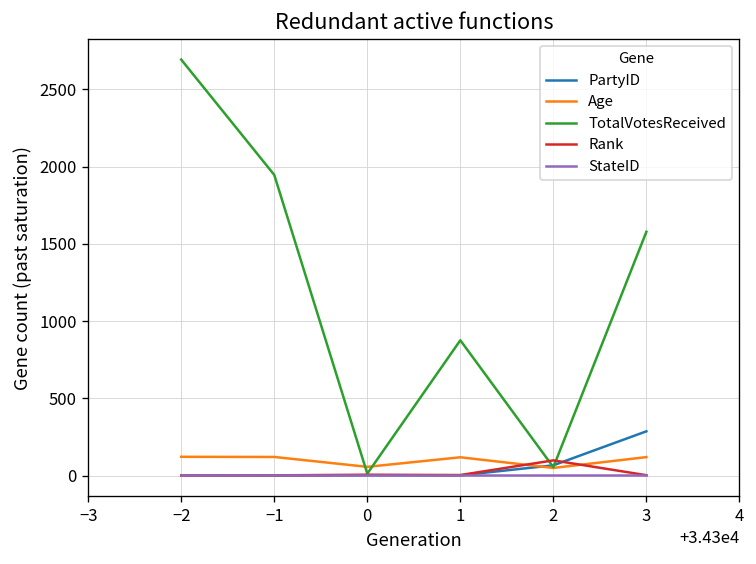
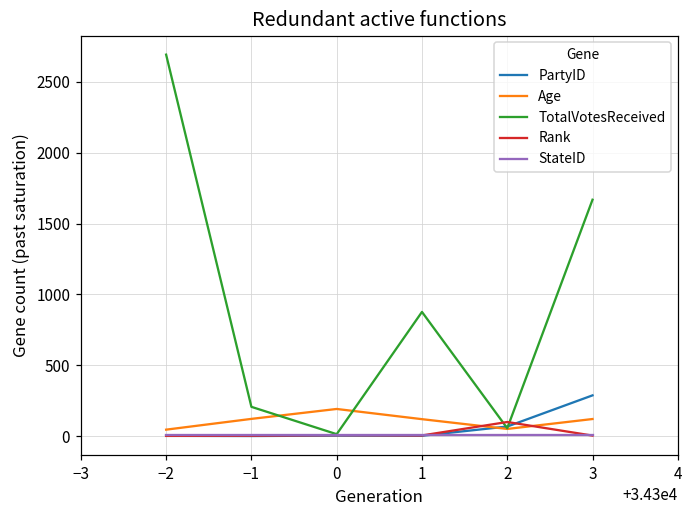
  {
    "PartyID": {
      "3": 290
    },
    "Age": {
-     "−2": 120,
+     "−2": 50,
      "−1": 120,
-     "0": 60,
+     "0": 190,
      "1": 120,
      "3": 120
    },
    "TotalVotesReceived": {
      "−2": 2690,
-     "−1": 1950,
+     "−1": 210,
      "1": 880,
-     "3": 1580
+     "3": 1670
    },
    "Rank": {
      "2": 100
    },
    "StateID": {
      "2": 0
    }
  }
